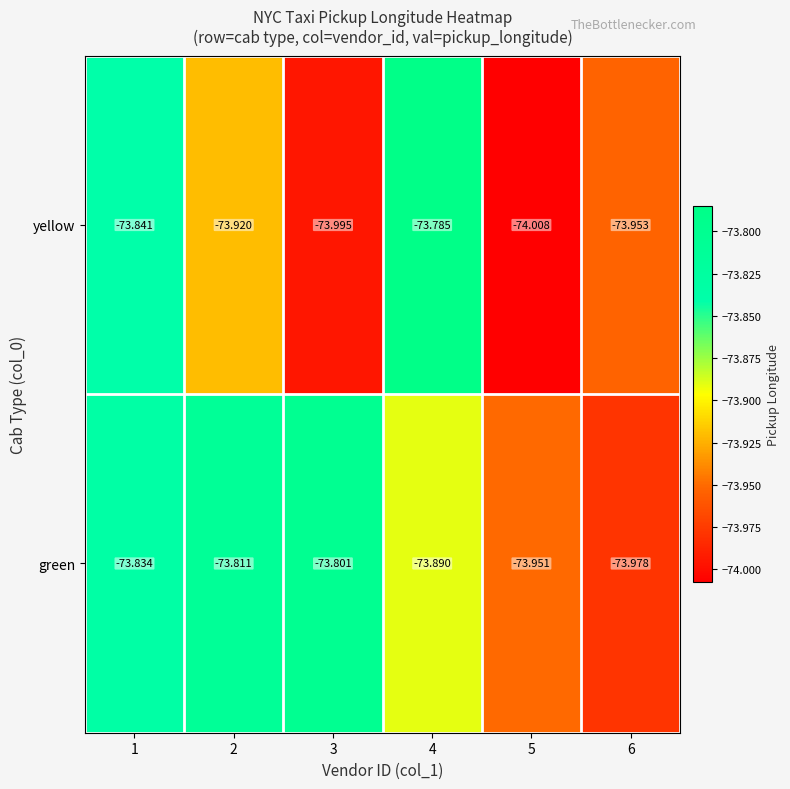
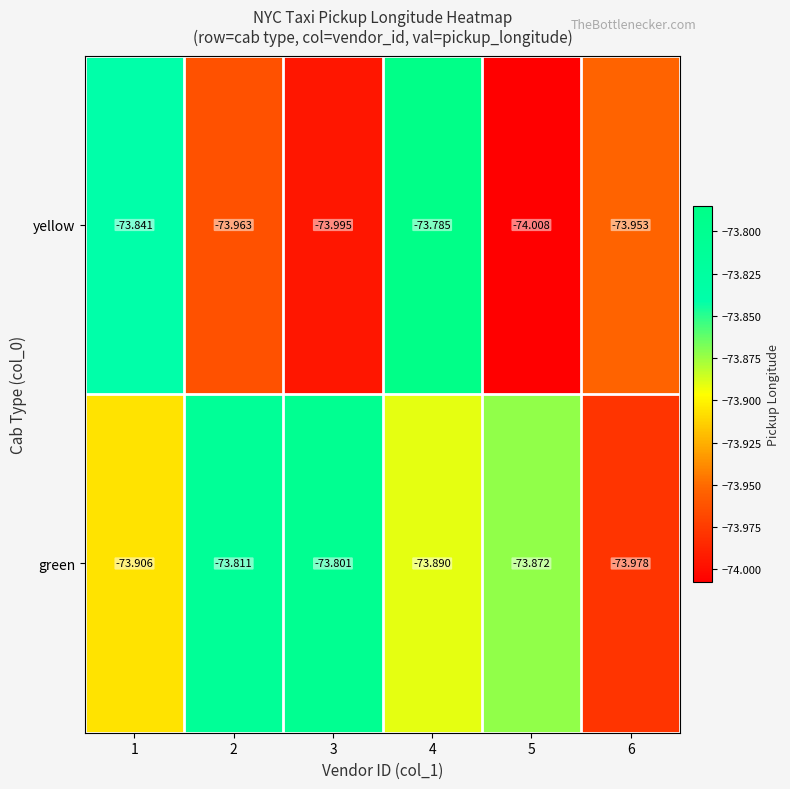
  {
    "yellow": {
-     "2": -73.920
+     "2": -73.963
    },
    "green": {
-     "1": -73.834,
-     "5": -73.951
+     "1": -73.906,
+     "5": -73.872
    }
  }
